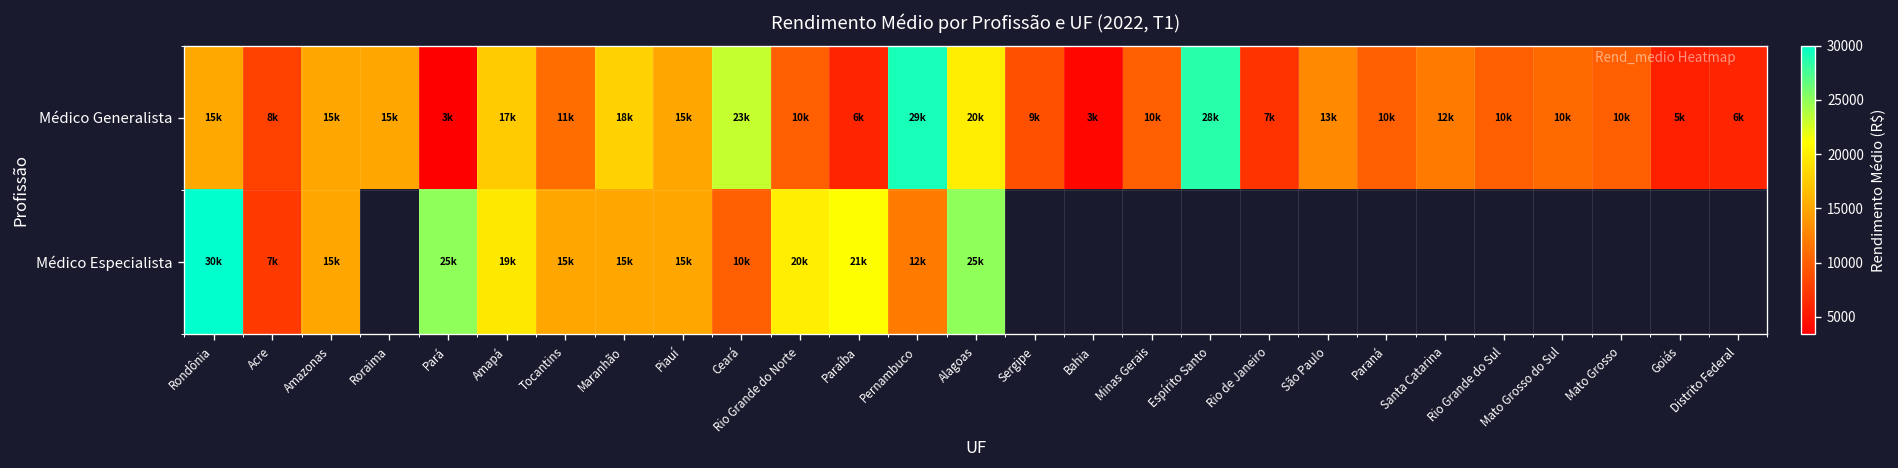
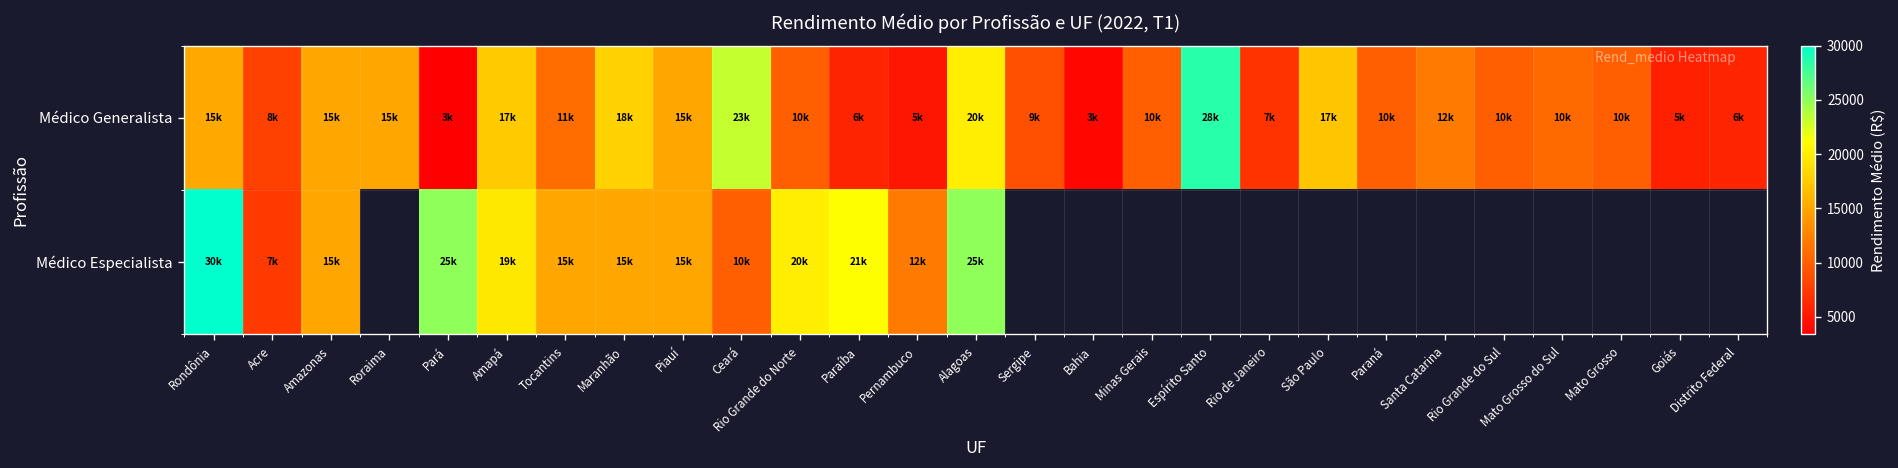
  {
    "Médico Generalista": {
      "Rondônia": "15k",
      "Acre": "8k",
      "Amazonas": "15k",
      "Roraima": "15k",
      "Pará": "3k",
      "Amapá": "17k",
      "Tocantins": "11k",
      "Maranhão": "18k",
      "Piauí": "15k",
      "Ceará": "23k",
      "Rio Grande do Norte": "10k",
      "Paraíba": "6k",
-     "Pernambuco": "29k",
+     "Pernambuco": "5k",
      "Alagoas": "20k",
      "Sergipe": "9k",
      "Bahia": "3k",
      "Minas Gerais": "10k",
      "Espírito Santo": "28k",
      "Rio de Janeiro": "7k",
-     "São Paulo": "13k",
+     "São Paulo": "17k",
      "Paraná": "10k",
      "Santa Catarina": "12k",
      "Rio Grande do Sul": "10k",
      "Mato Grosso do Sul": "10k",
      "Mato Grosso": "10k",
      "Distrito Federal": "6k"
    },
    "Médico Especialista": {
      "Rondônia": "30k",
      "Acre": "7k",
      "Amazonas": "15k",
      "Pará": "25k",
      "Amapá": "19k",
      "Tocantins": "15k",
      "Maranhão": "15k",
      "Piauí": "15k",
      "Ceará": "10k",
      "Rio Grande do Norte": "20k",
      "Paraíba": "21k",
      "Pernambuco": "12k",
      "Alagoas": "25k"
    }
  }
